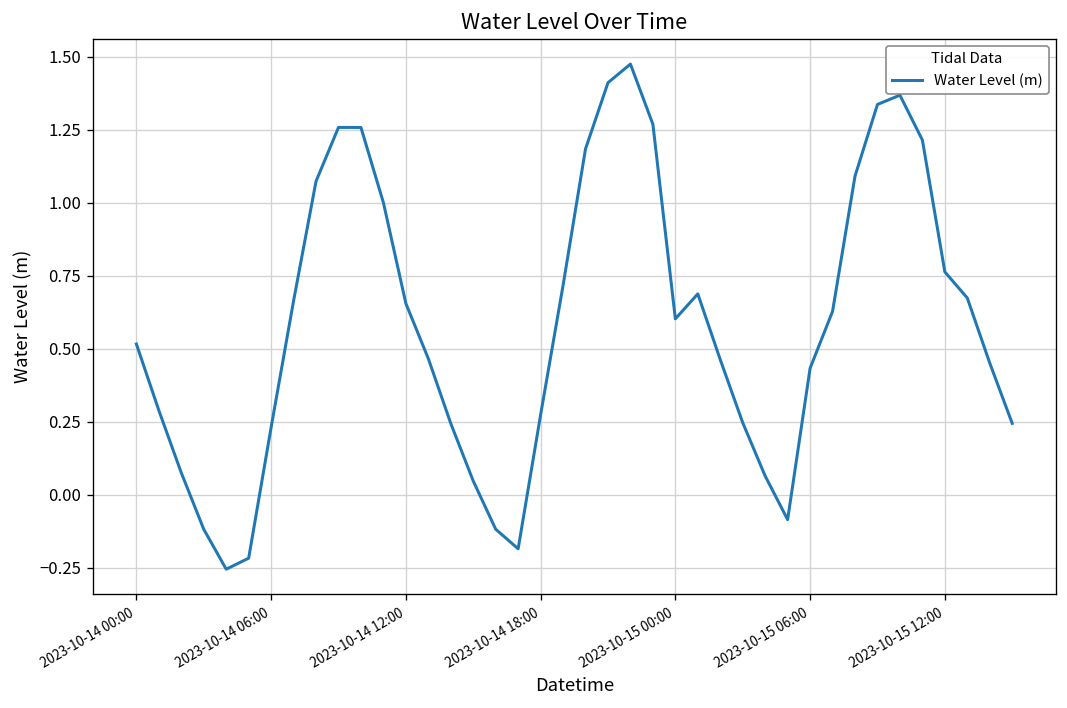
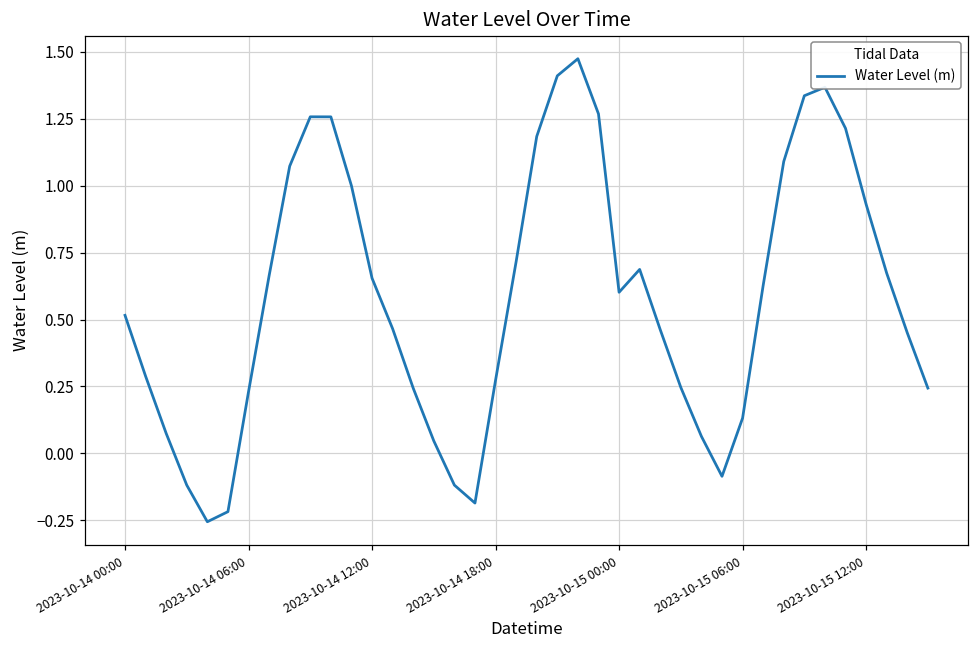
  {
    "2023-10-14 00:00": 0.52,
    "2023-10-14 06:00": 0.23,
    "2023-10-14 12:00": 0.65,
    "2023-10-14 18:00": 0.27,
    "2023-10-15 00:00": 0.60,
-   "2023-10-15 06:00": 0.43,
-   "2023-10-15 12:00": 0.76
+   "2023-10-15 06:00": 0.13,
+   "2023-10-15 12:00": 0.93
  }
